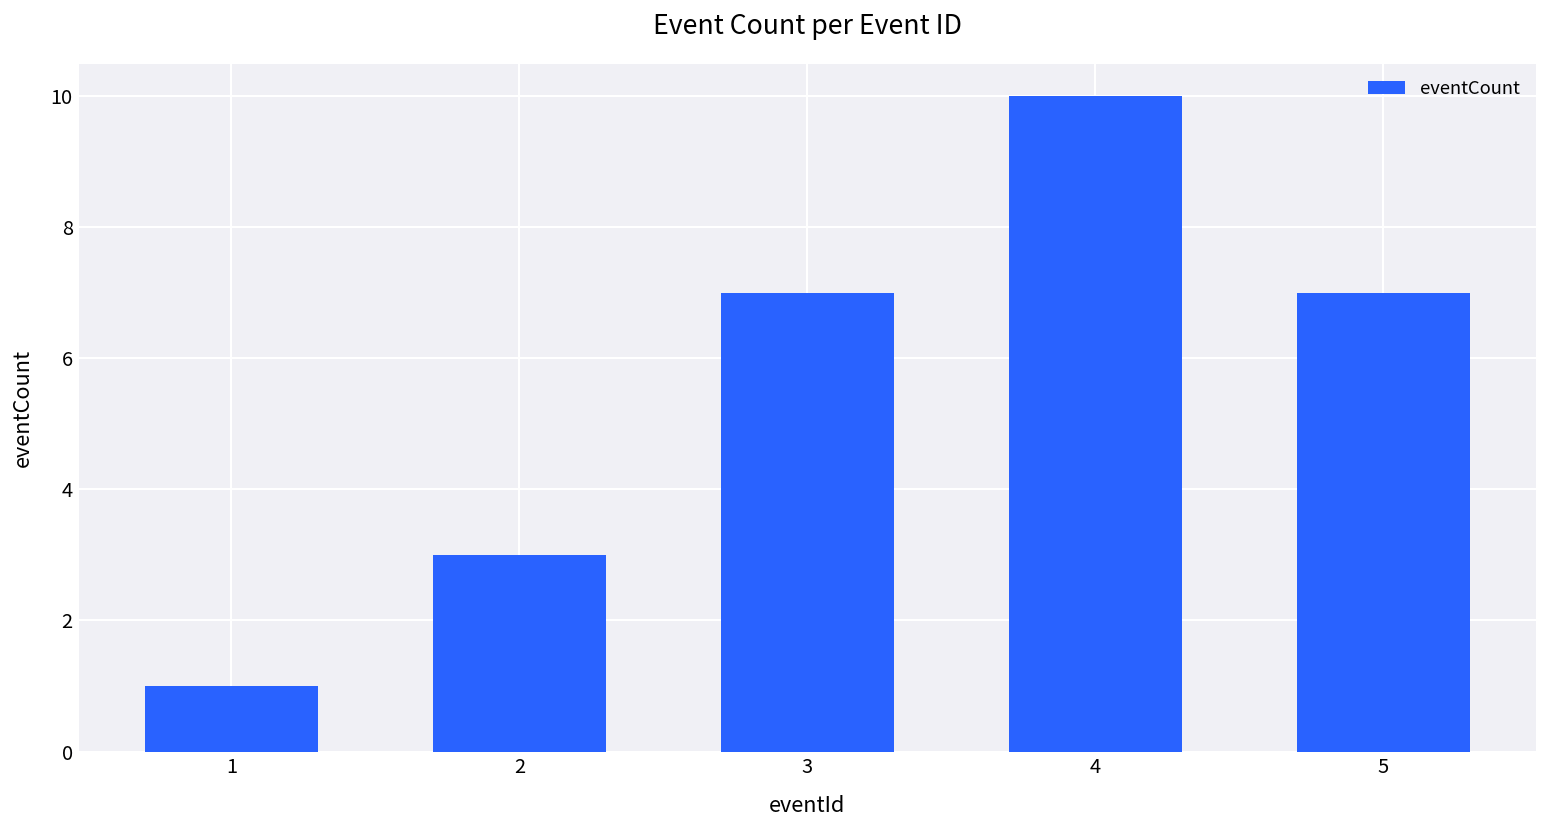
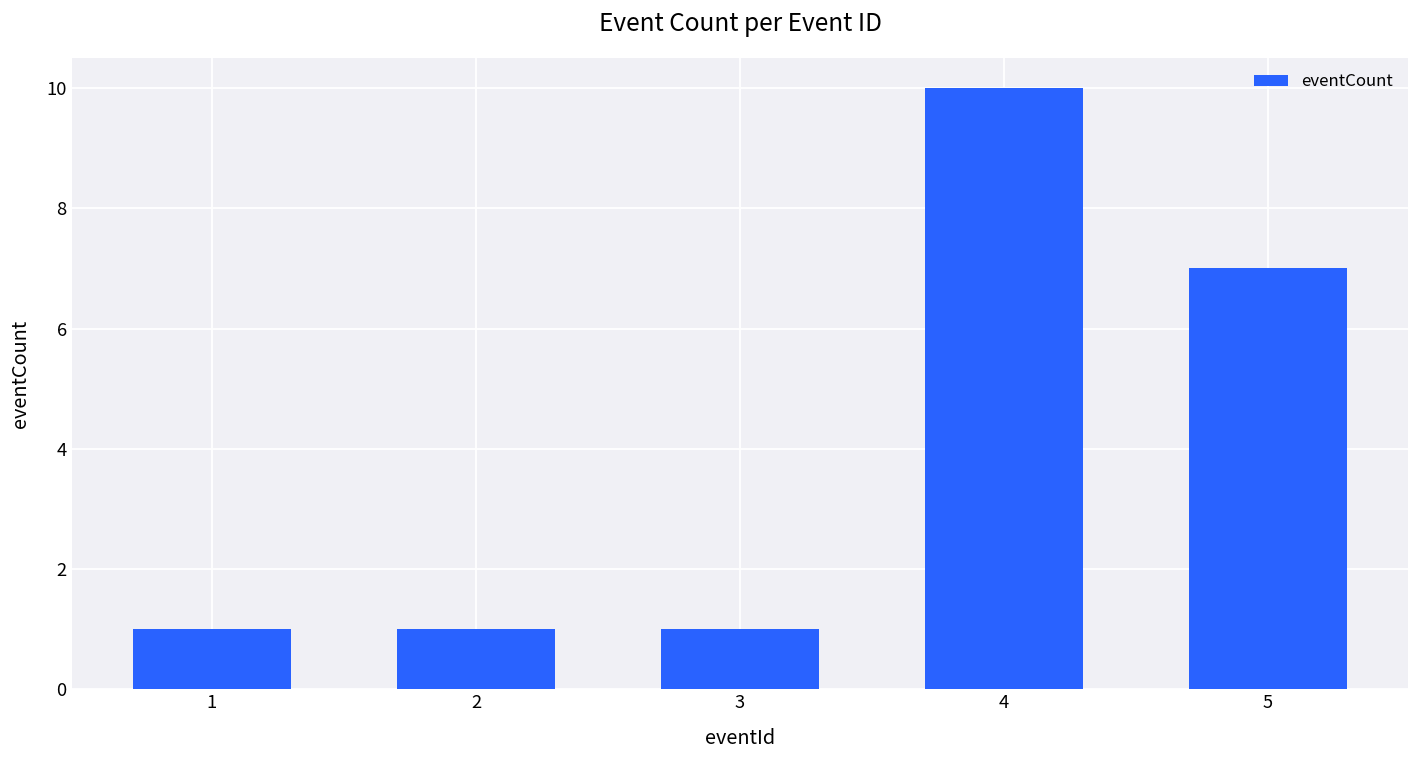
  {
    "1": 1,
-   "2": 3,
-   "3": 7,
+   "2": 1,
+   "3": 1,
    "4": 10,
    "5": 7
  }
